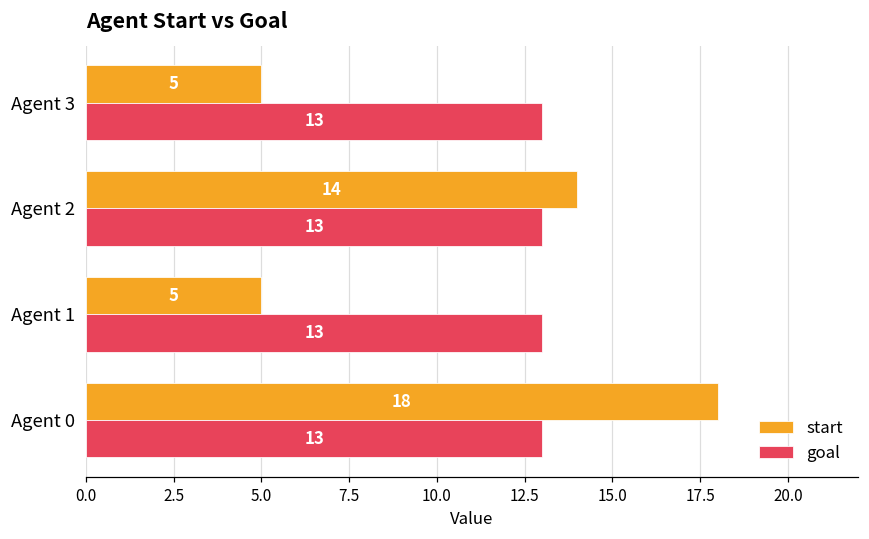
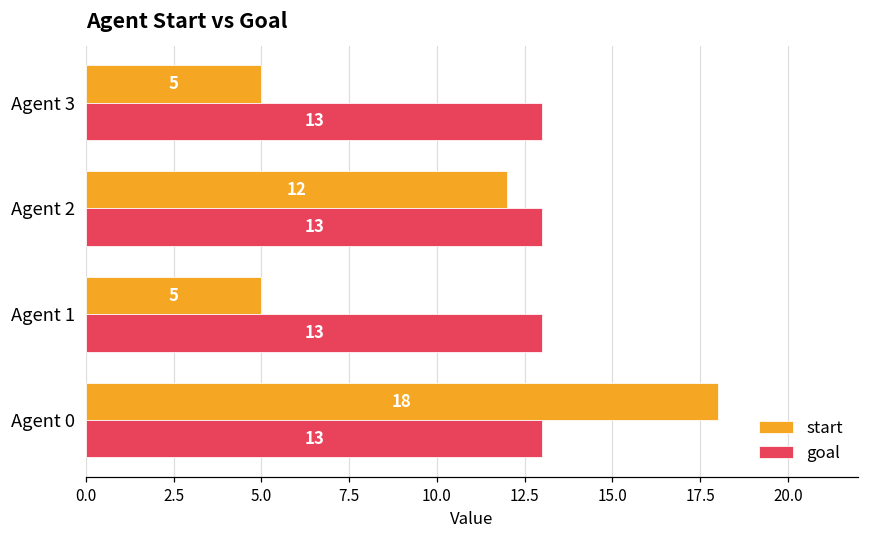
  {
    "start": {
      "Agent 3": 5,
-     "Agent 2": 14,
+     "Agent 2": 12,
      "Agent 1": 5,
      "Agent 0": 18
    },
    "goal": {
      "Agent 3": 13,
      "Agent 2": 13,
      "Agent 1": 13,
      "Agent 0": 13
    }
  }
